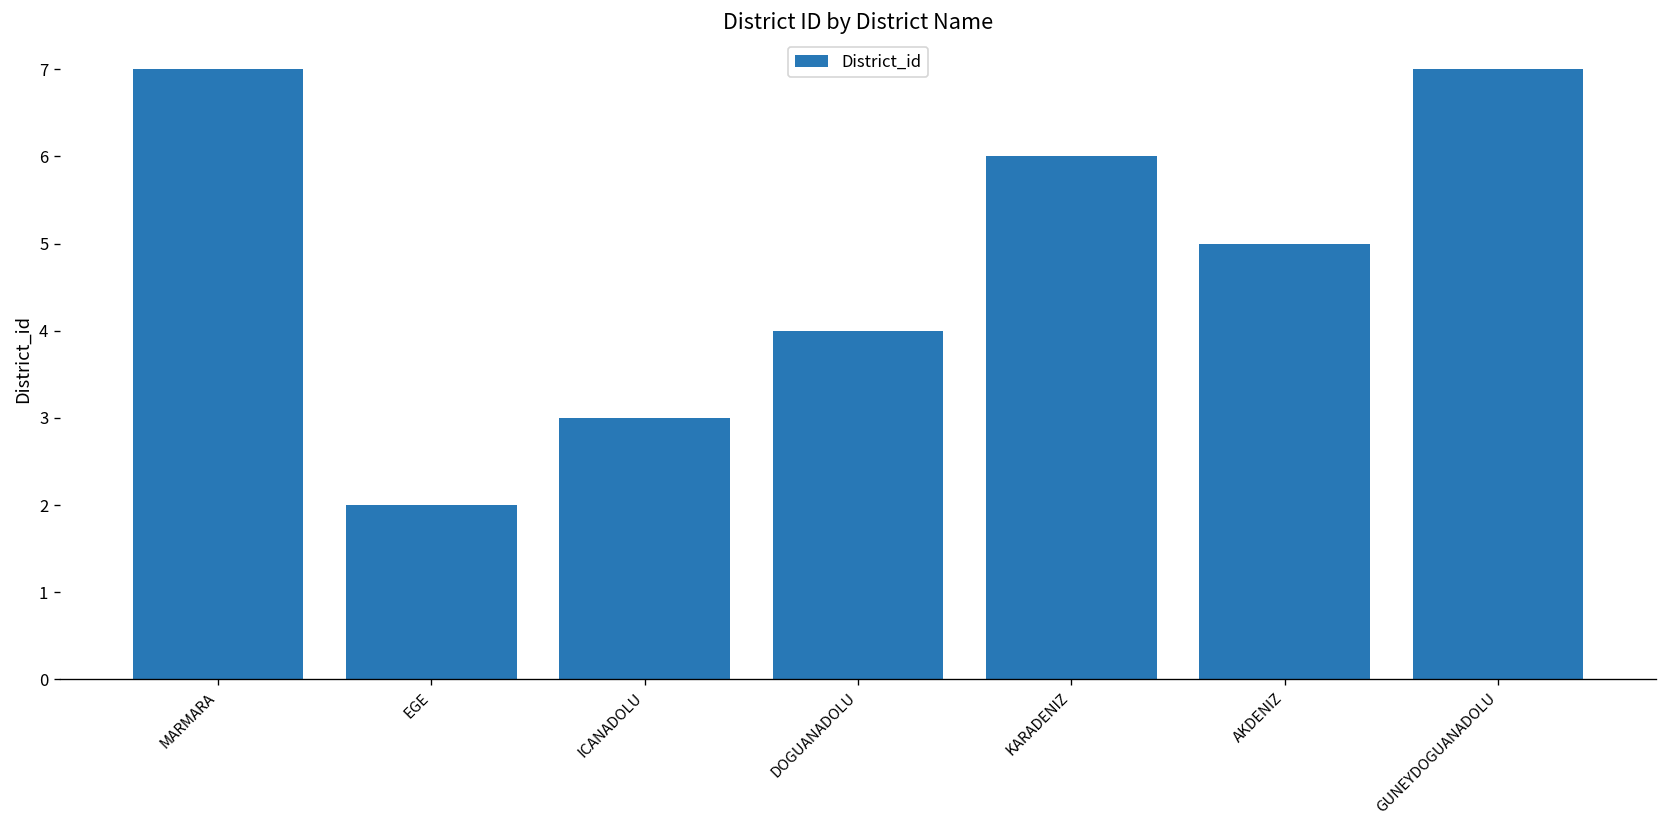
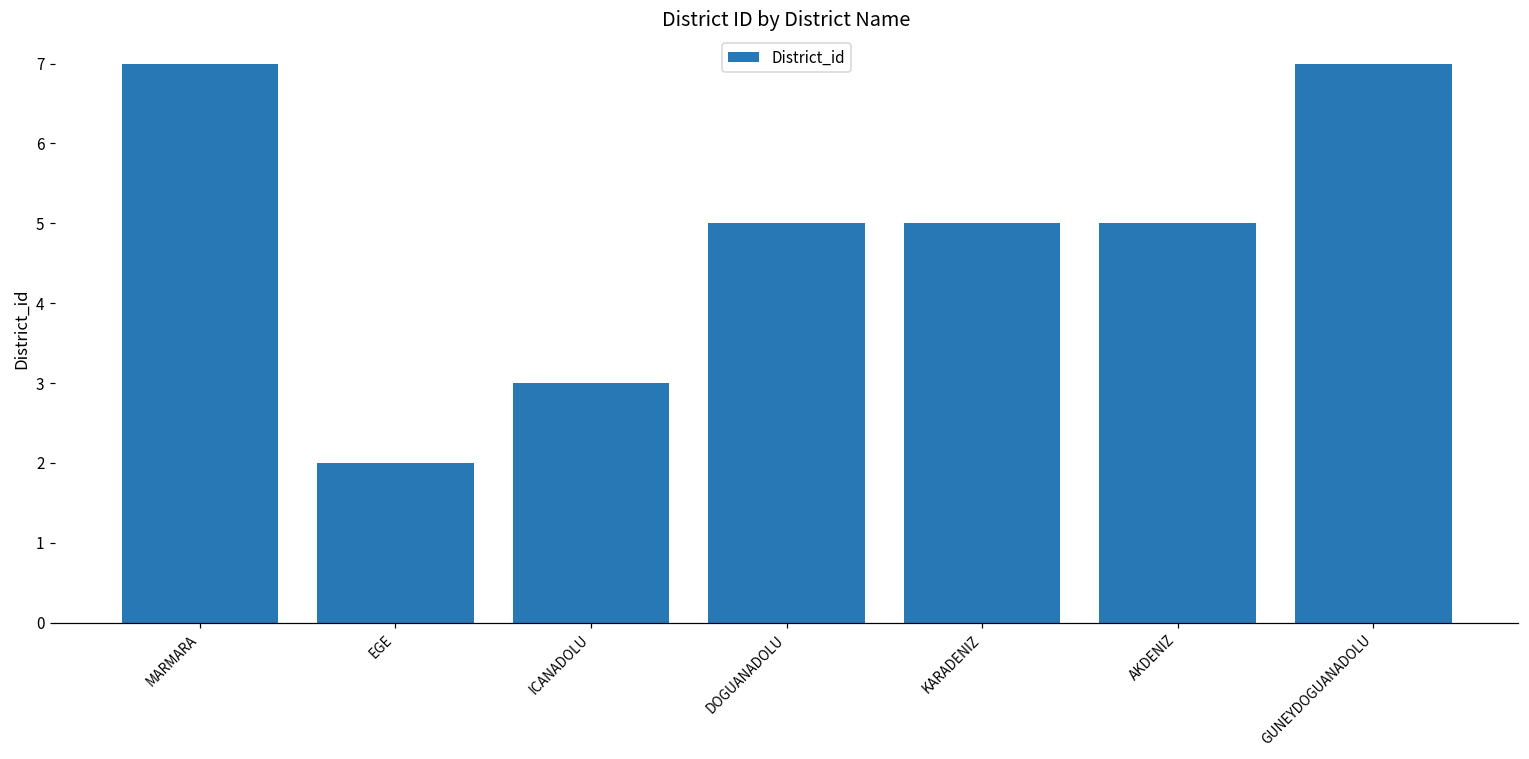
  {
    "MARMARA": 7,
    "EGE": 2,
    "ICANADOLU": 3,
-   "DOGUANADOLU": 4,
-   "KARADENIZ": 6,
+   "DOGUANADOLU": 5,
+   "KARADENIZ": 5,
    "AKDENIZ": 5,
    "GUNEYDOGUANADOLU": 7
  }
